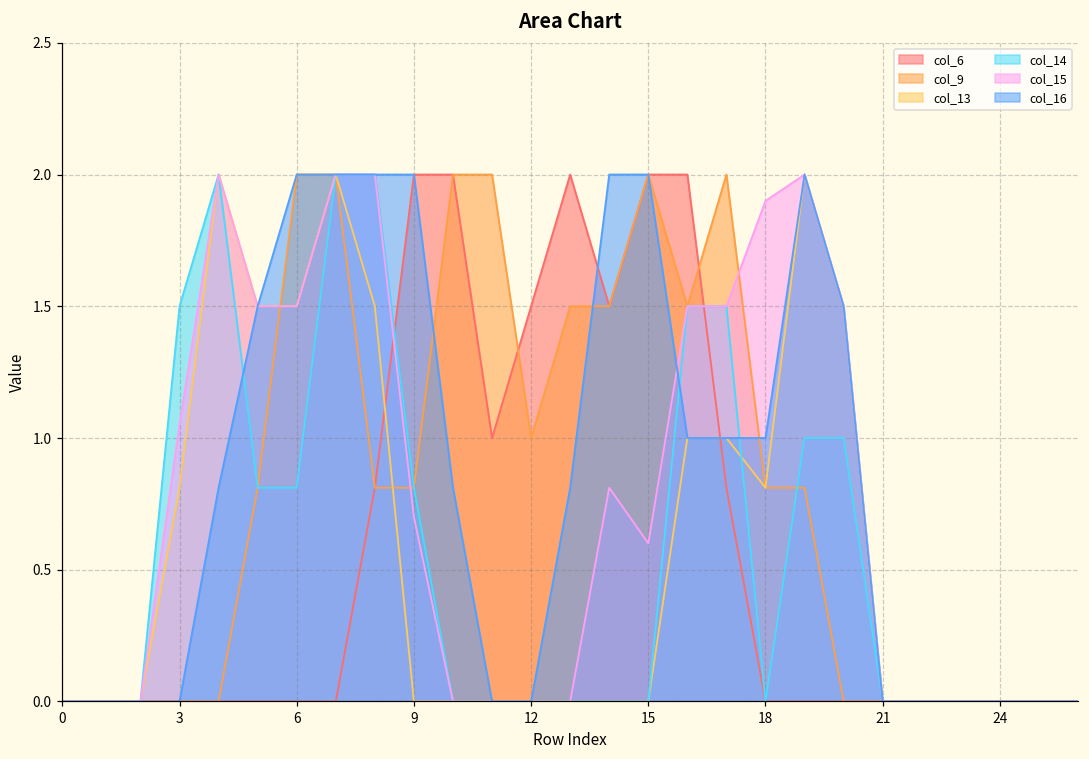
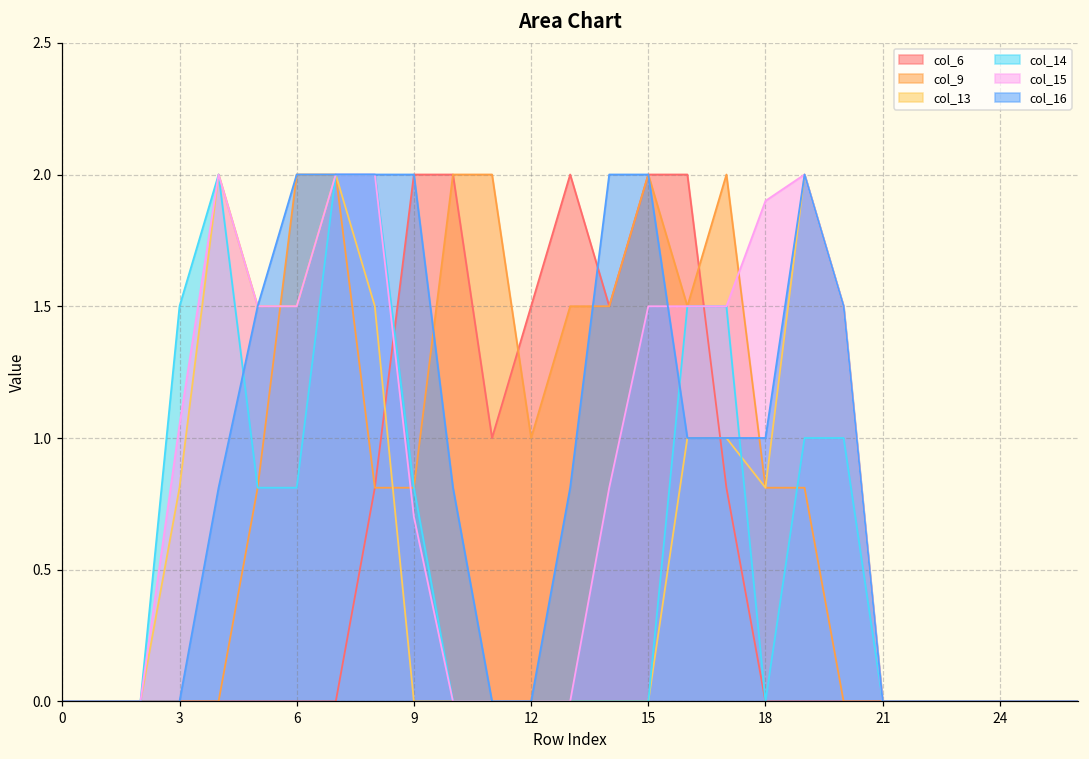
  {
    "col_15": {
      "3": 1.05,
      "9": 0.7,
-     "15": 0.6,
+     "15": 1.5,
      "18": 1.9
    }
  }
